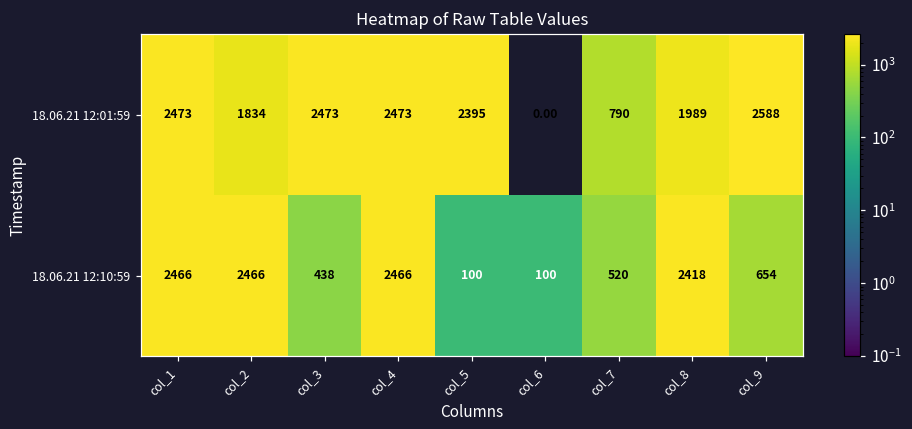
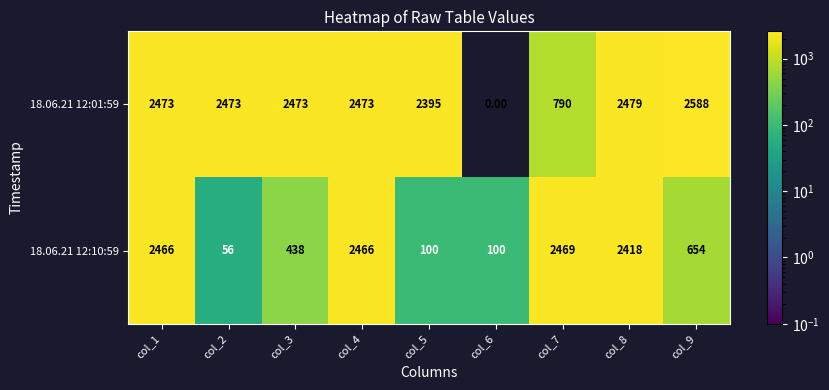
  {
    "18.06.21 12:01:59": {
      "col_1": 2473,
-     "col_2": 1834,
+     "col_2": 2473,
      "col_3": 2473,
      "col_4": 2473,
      "col_5": 2395,
      "col_7": 790,
-     "col_8": 1989,
+     "col_8": 2479,
      "col_9": 2588
    },
    "18.06.21 12:10:59": {
      "col_1": 2466,
-     "col_2": 2466,
+     "col_2": 56,
      "col_3": 438,
      "col_4": 2466,
      "col_5": 100,
      "col_6": 100,
-     "col_7": 520,
+     "col_7": 2469,
      "col_8": 2418,
      "col_9": 654
    }
  }
